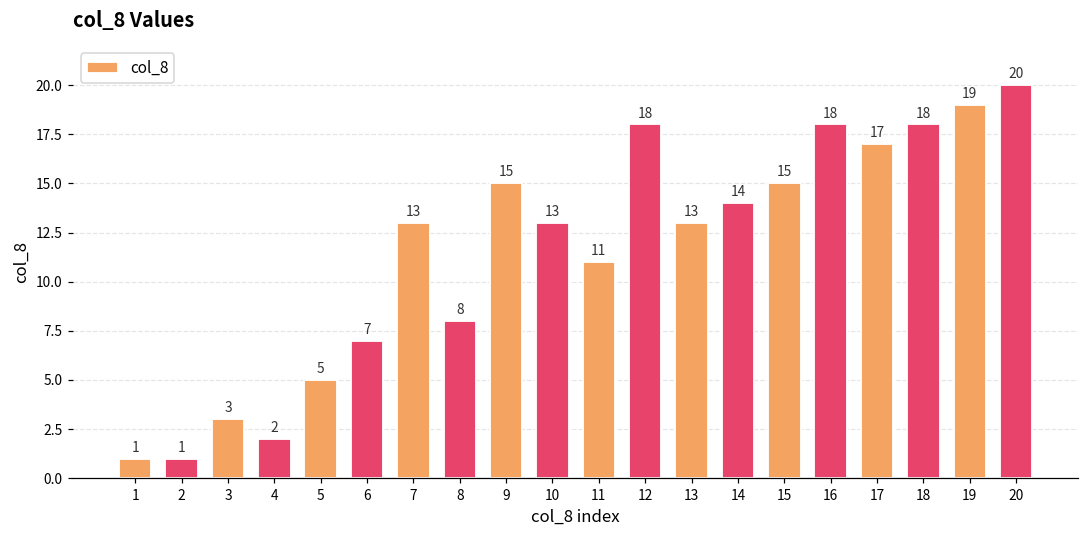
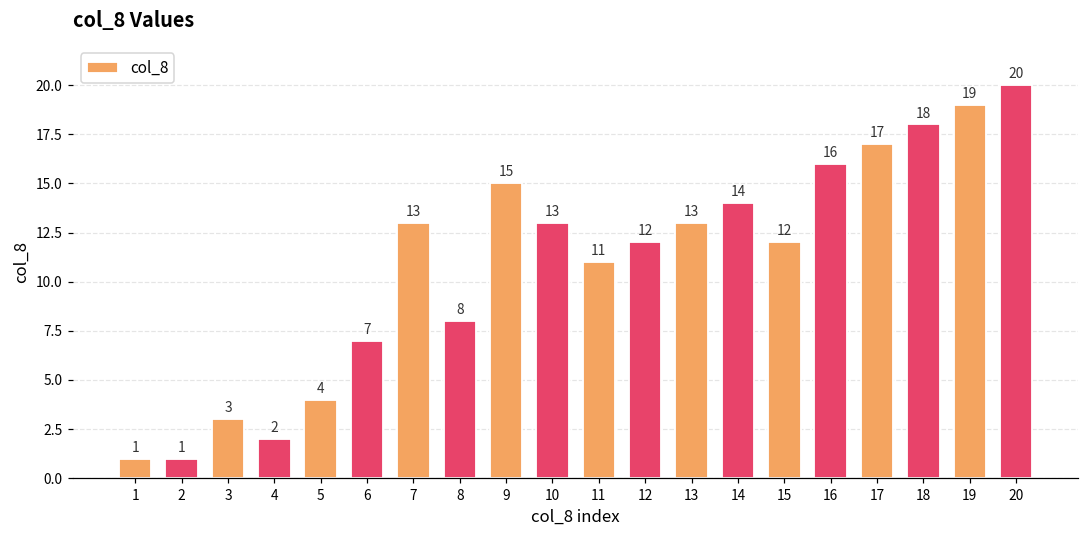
  {
    "1": 1,
    "2": 1,
    "3": 3,
    "4": 2,
-   "5": 5,
+   "5": 4,
    "6": 7,
    "7": 13,
    "8": 8,
    "9": 15,
    "10": 13,
    "11": 11,
-   "12": 18,
+   "12": 12,
    "13": 13,
    "14": 14,
-   "15": 15,
-   "16": 18,
+   "15": 12,
+   "16": 16,
    "17": 17,
    "18": 18,
    "19": 19,
    "20": 20
  }
